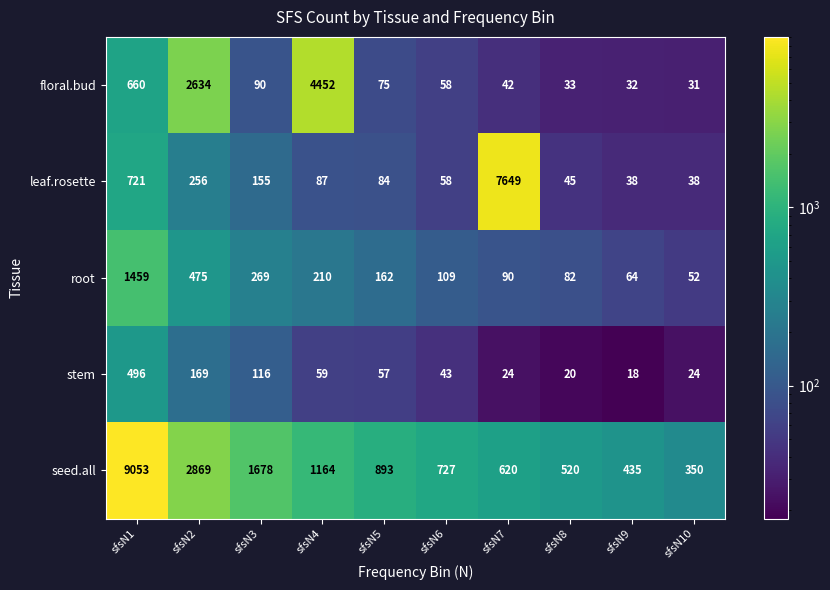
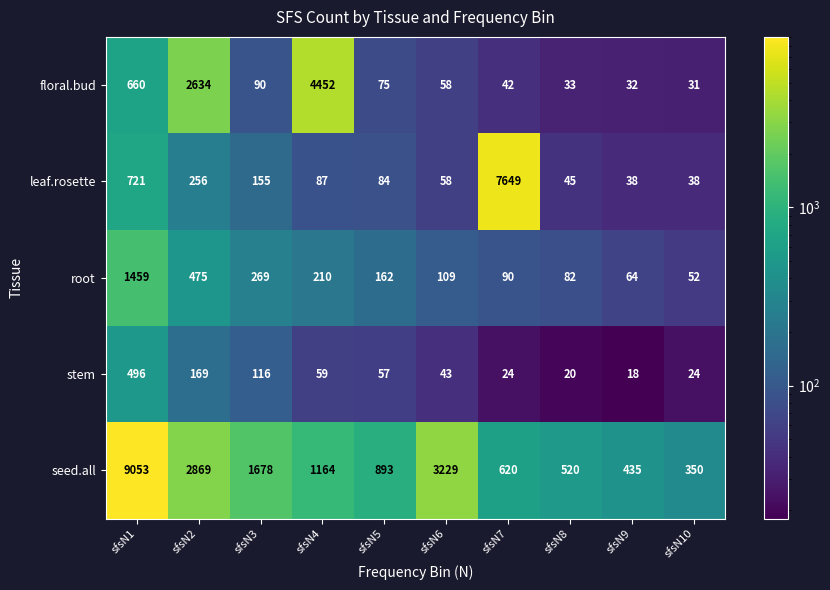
  {
    "floral.bud": {
      "sfsN1": 660,
      "sfsN2": 2634,
      "sfsN3": 90,
      "sfsN4": 4452,
      "sfsN5": 75,
      "sfsN6": 58,
      "sfsN7": 42,
      "sfsN8": 33,
      "sfsN9": 32,
      "sfsN10": 31
    },
    "leaf.rosette": {
      "sfsN1": 721,
      "sfsN2": 256,
      "sfsN3": 155,
      "sfsN4": 87,
      "sfsN5": 84,
      "sfsN6": 58,
      "sfsN7": 7649,
      "sfsN8": 45,
      "sfsN9": 38,
      "sfsN10": 38
    },
    "root": {
      "sfsN1": 1459,
      "sfsN2": 475,
      "sfsN3": 269,
      "sfsN4": 210,
      "sfsN5": 162,
      "sfsN6": 109,
      "sfsN7": 90,
      "sfsN8": 82,
      "sfsN9": 64,
      "sfsN10": 52
    },
    "stem": {
      "sfsN1": 496,
      "sfsN2": 169,
      "sfsN3": 116,
      "sfsN4": 59,
      "sfsN5": 57,
      "sfsN6": 43,
      "sfsN7": 24,
      "sfsN8": 20,
      "sfsN9": 18,
      "sfsN10": 24
    },
    "seed.all": {
      "sfsN1": 9053,
      "sfsN2": 2869,
      "sfsN3": 1678,
      "sfsN4": 1164,
      "sfsN5": 893,
-     "sfsN6": 727,
+     "sfsN6": 3229,
      "sfsN7": 620,
      "sfsN8": 520,
      "sfsN9": 435,
      "sfsN10": 350
    }
  }
